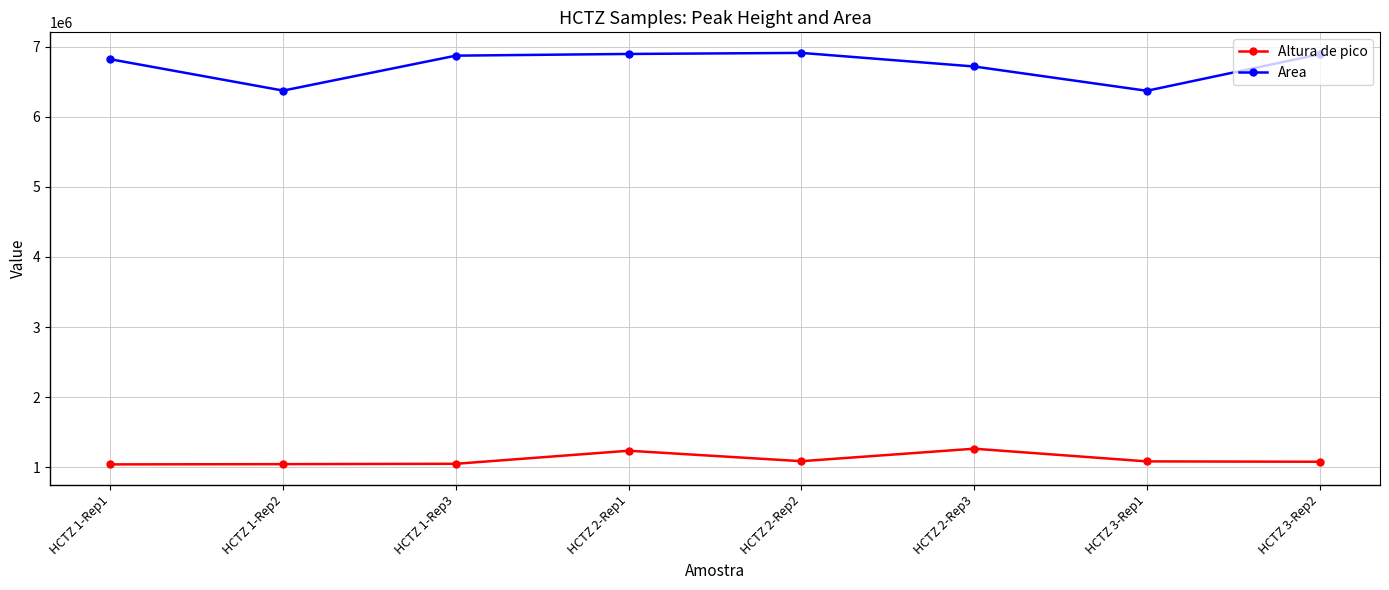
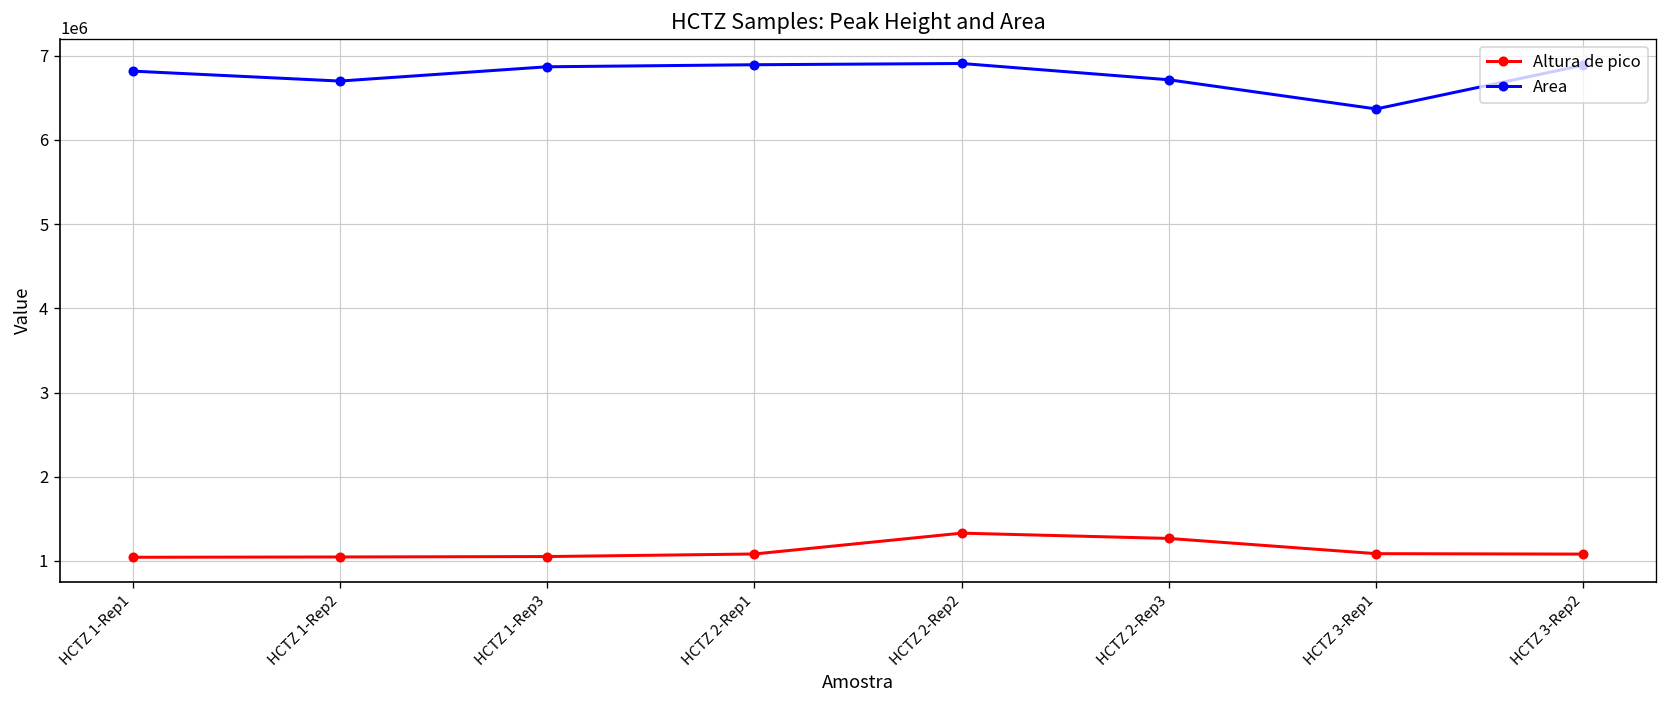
  {
    "Altura de pico": {
      "HCTZ 1-Rep1": 1000000,
      "HCTZ 1-Rep2": 1000000,
      "HCTZ 1-Rep3": 1100000,
-     "HCTZ 2-Rep1": 1200000,
-     "HCTZ 2-Rep2": 1100000,
+     "HCTZ 2-Rep1": 1100000,
+     "HCTZ 2-Rep2": 1300000,
      "HCTZ 2-Rep3": 1300000,
      "HCTZ 3-Rep1": 1100000,
      "HCTZ 3-Rep2": 1100000
    },
    "Area": {
      "HCTZ 1-Rep1": 6800000,
-     "HCTZ 1-Rep2": 6400000,
+     "HCTZ 1-Rep2": 6700000,
      "HCTZ 1-Rep3": 6900000,
      "HCTZ 2-Rep1": 6900000,
      "HCTZ 2-Rep2": 6900000,
      "HCTZ 2-Rep3": 6700000,
      "HCTZ 3-Rep1": 6400000
    }
  }
